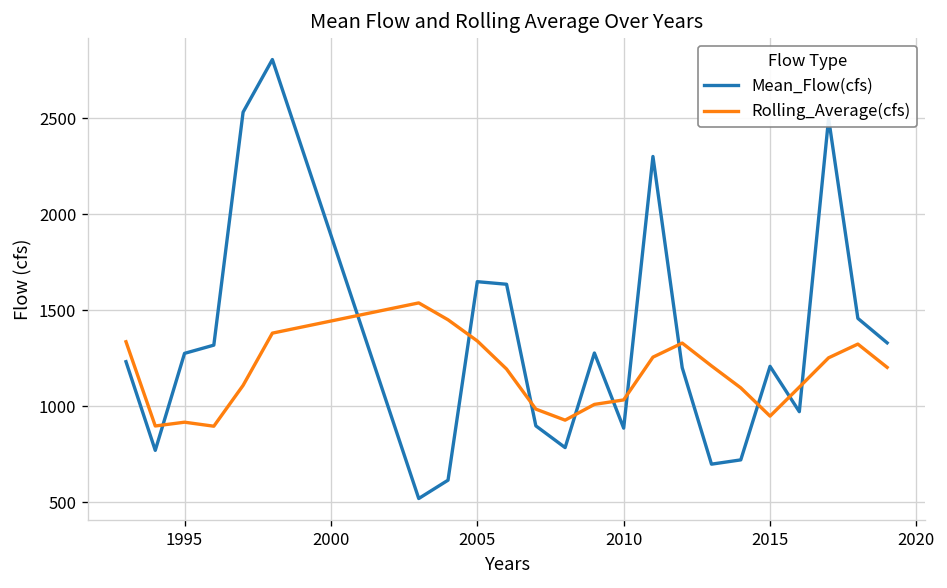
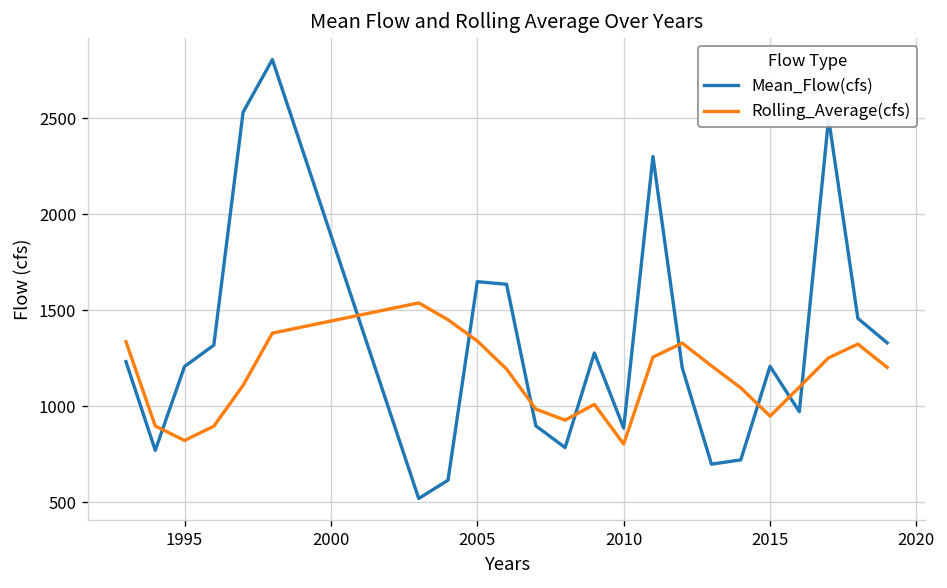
  {
    "Mean_Flow(cfs)": {
-     "1995": 1280,
+     "1995": 1210,
      "2005": 1650,
      "2010": 890,
      "2015": 1210
    },
    "Rolling_Average(cfs)": {
-     "1995": 920,
+     "1995": 820,
      "2005": 1340,
-     "2010": 1030,
+     "2010": 800,
      "2015": 950
    }
  }
